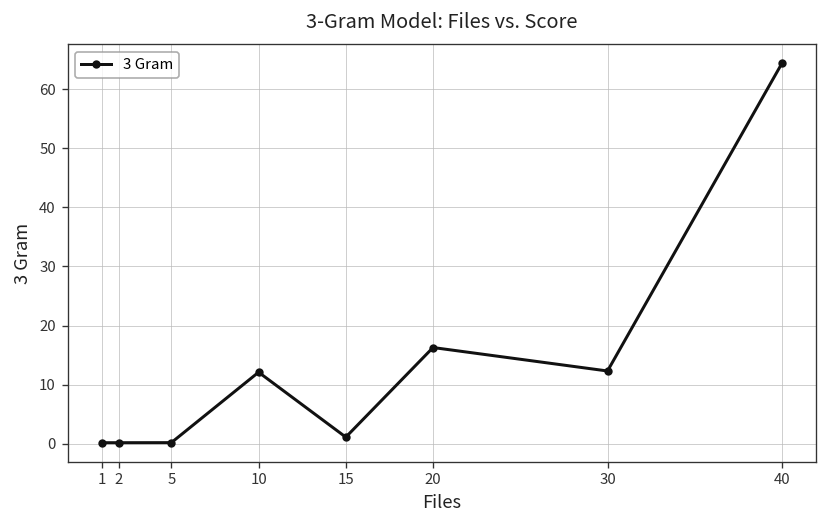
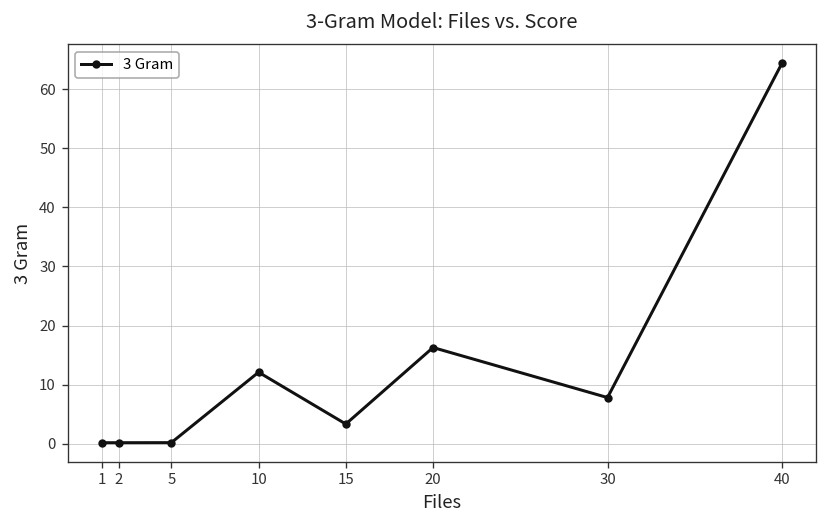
  {
    "1": 0,
    "2": 0,
    "5": 0,
    "10": 12,
-   "15": 1,
+   "15": 3,
    "20": 16,
-   "30": 12,
+   "30": 8,
    "40": 64
  }
